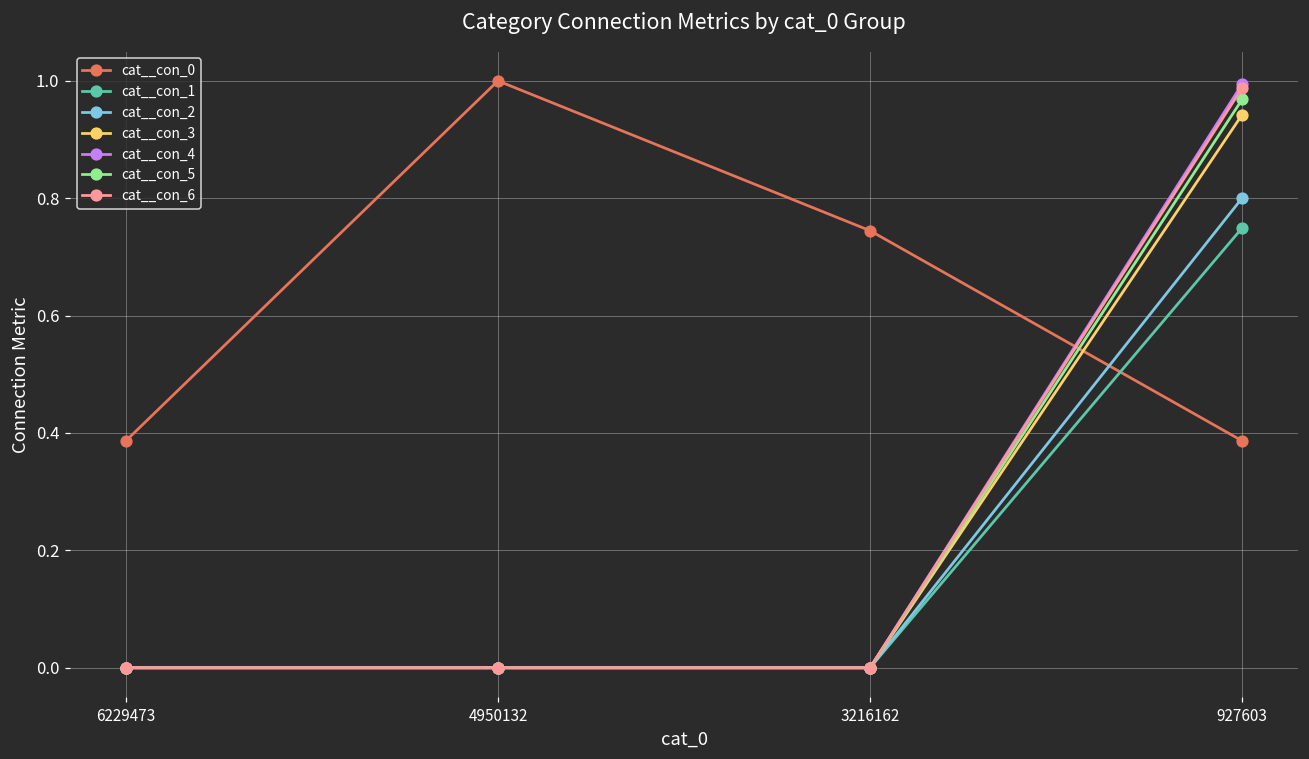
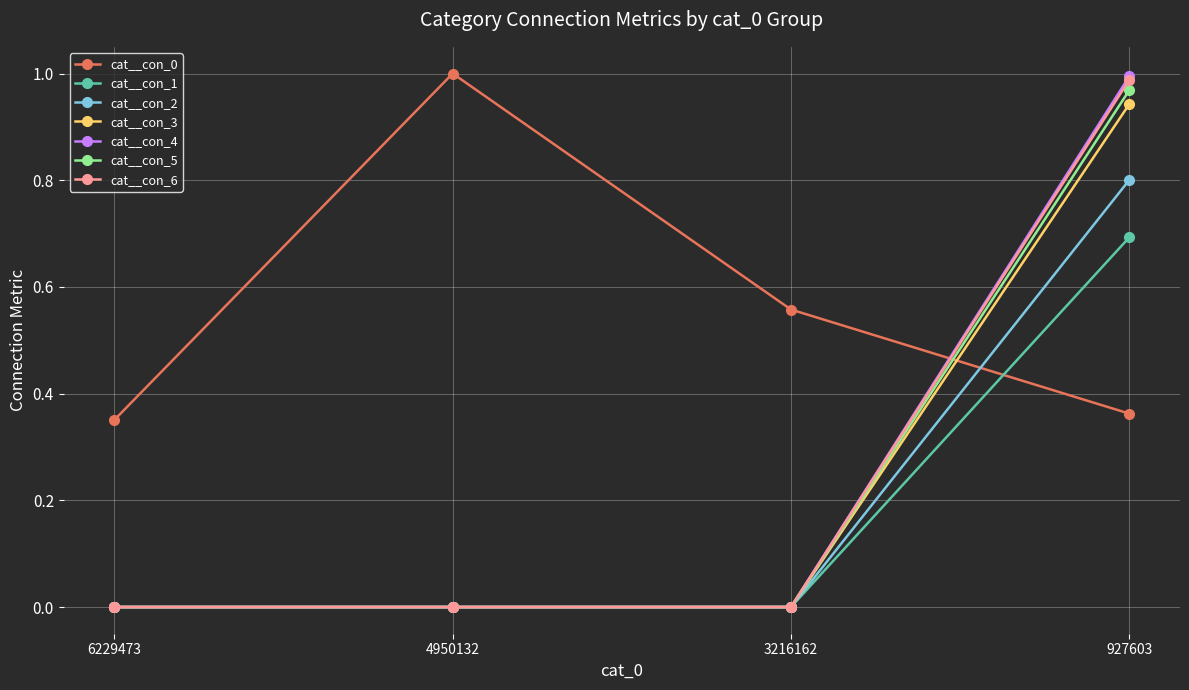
  {
    "cat__con_0": {
-     "6229473": 0.39,
+     "6229473": 0.35,
      "4950132": 1.00,
-     "3216162": 0.74,
-     "927603": 0.39
+     "3216162": 0.56,
+     "927603": 0.36
    },
    "cat__con_1": {
-     "927603": 0.75
+     "927603": 0.69
    },
    "cat__con_2": {
      "927603": 0.80
    },
    "cat__con_3": {
      "927603": 0.94
    },
    "cat__con_4": {
      "927603": 0.99
    },
    "cat__con_5": {
      "927603": 0.97
    },
    "cat__con_6": {
      "927603": 0.99
    }
  }
